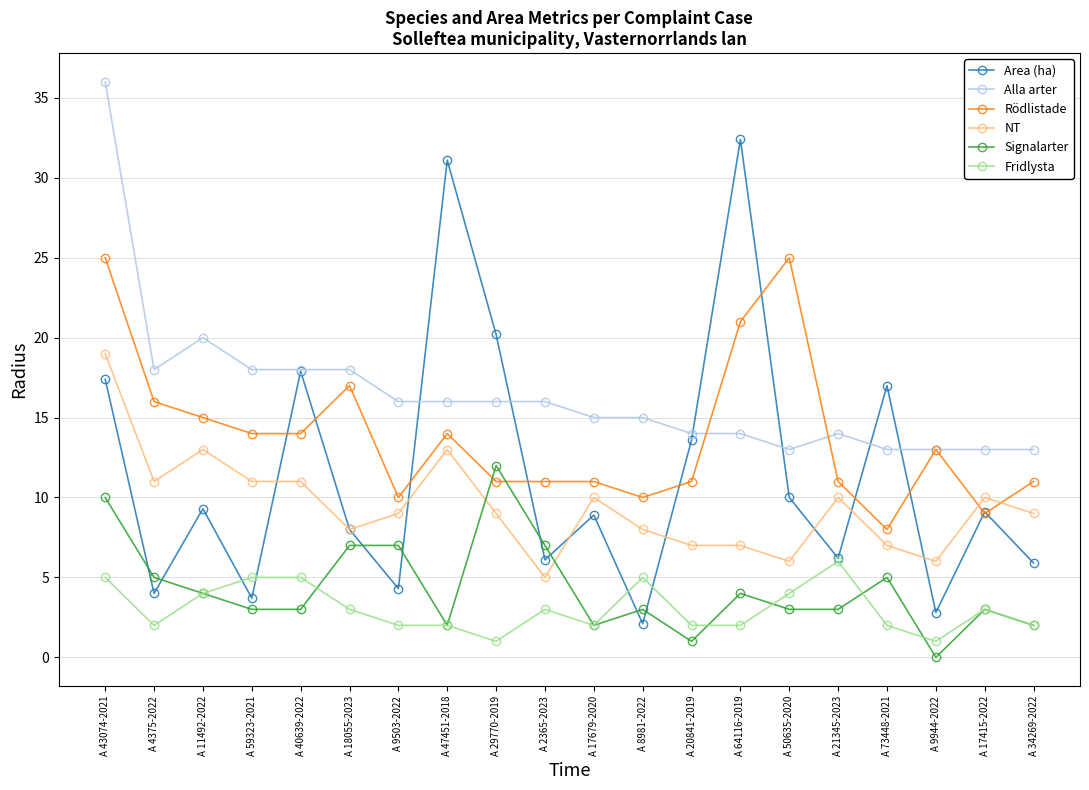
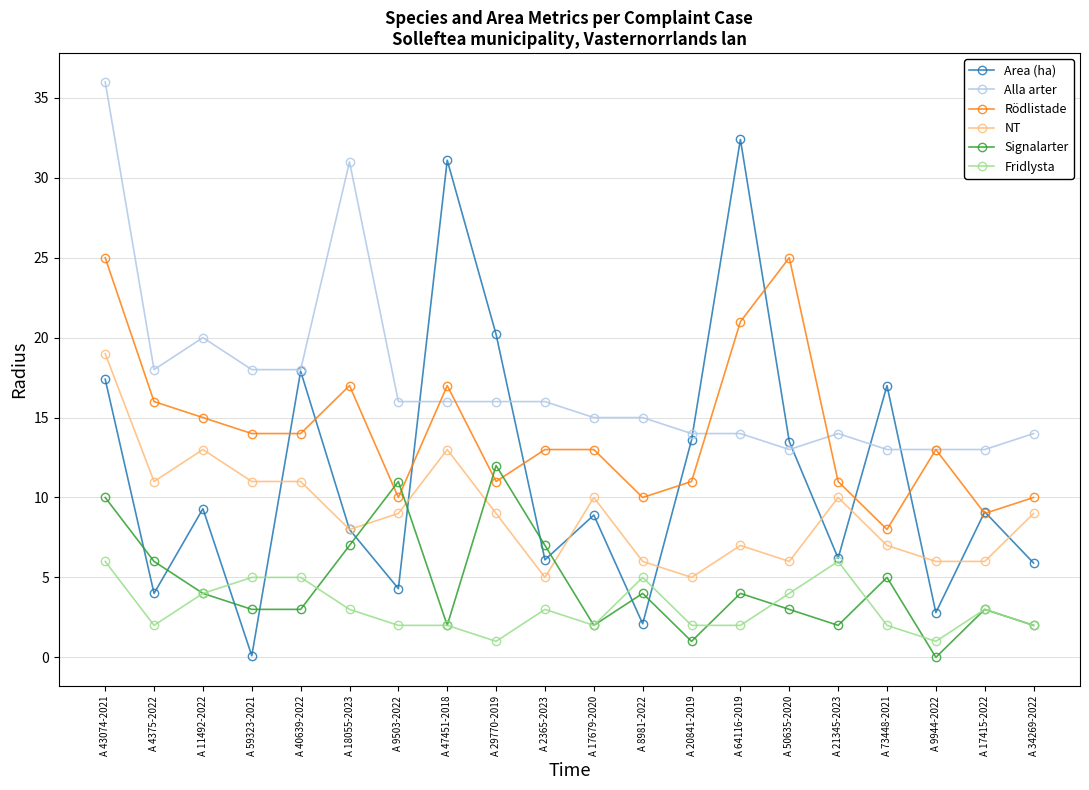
  {
    "Area (ha)": {
      "A 43074-2021": 17.4,
      "A 4375-2022": 4.0,
      "A 11492-2022": 9.3,
-     "A 59323-2021": 3.7,
+     "A 59323-2021": 0.1,
      "A 9503-2022": 4.3,
      "A 47451-2018": 31.1,
      "A 29770-2019": 20.2,
      "A 2365-2023": 6.1,
      "A 17679-2020": 8.9,
      "A 8981-2022": 2.1,
      "A 20841-2019": 13.6,
      "A 64116-2019": 32.4,
-     "A 50635-2020": 10.0,
+     "A 50635-2020": 13.5,
      "A 21345-2023": 6.2,
      "A 73448-2021": 17.0,
      "A 9944-2022": 2.8,
      "A 34269-2022": 5.9
    },
    "Alla arter": {
      "A 43074-2021": 36,
      "A 4375-2022": 18,
      "A 11492-2022": 20,
      "A 59323-2021": 18,
-     "A 18055-2023": 18,
+     "A 18055-2023": 31,
      "A 9503-2022": 16,
      "A 47451-2018": 16,
      "A 29770-2019": 16,
      "A 2365-2023": 16,
      "A 17679-2020": 15,
      "A 8981-2022": 15,
      "A 20841-2019": 14,
      "A 64116-2019": 14,
      "A 50635-2020": 13,
      "A 21345-2023": 14,
      "A 73448-2021": 13,
      "A 17415-2022": 13,
-     "A 34269-2022": 13
+     "A 34269-2022": 14
    },
    "Rödlistade": {
      "A 43074-2021": 25,
      "A 4375-2022": 16,
      "A 11492-2022": 15,
      "A 59323-2021": 14,
      "A 40639-2022": 14,
      "A 18055-2023": 17,
      "A 9503-2022": 10,
-     "A 47451-2018": 14,
+     "A 47451-2018": 17,
      "A 29770-2019": 11,
-     "A 2365-2023": 11,
-     "A 17679-2020": 11,
+     "A 2365-2023": 13,
+     "A 17679-2020": 13,
      "A 8981-2022": 10,
      "A 20841-2019": 11,
      "A 64116-2019": 21,
      "A 50635-2020": 25,
      "A 21345-2023": 11,
      "A 73448-2021": 8,
-     "A 34269-2022": 11
+     "A 34269-2022": 10
    },
    "NT": {
      "A 43074-2021": 19,
      "A 4375-2022": 11,
      "A 11492-2022": 13,
      "A 59323-2021": 11,
      "A 40639-2022": 11,
      "A 9503-2022": 9,
      "A 47451-2018": 13,
      "A 29770-2019": 9,
      "A 2365-2023": 5,
      "A 17679-2020": 10,
-     "A 8981-2022": 8,
-     "A 20841-2019": 7,
+     "A 8981-2022": 6,
+     "A 20841-2019": 5,
      "A 64116-2019": 7,
      "A 50635-2020": 6,
      "A 21345-2023": 10,
      "A 73448-2021": 7,
      "A 9944-2022": 6,
-     "A 17415-2022": 10,
+     "A 17415-2022": 6,
      "A 34269-2022": 9
    },
    "Signalarter": {
      "A 43074-2021": 10,
-     "A 4375-2022": 5,
+     "A 4375-2022": 6,
      "A 59323-2021": 3,
      "A 40639-2022": 3,
      "A 18055-2023": 7,
-     "A 9503-2022": 7,
+     "A 9503-2022": 11,
      "A 29770-2019": 12,
      "A 2365-2023": 7,
-     "A 8981-2022": 3,
+     "A 8981-2022": 4,
      "A 20841-2019": 1,
      "A 64116-2019": 4,
      "A 50635-2020": 3,
-     "A 21345-2023": 3,
+     "A 21345-2023": 2,
      "A 73448-2021": 5,
      "A 9944-2022": 0
    },
    "Fridlysta": {
-     "A 43074-2021": 5,
+     "A 43074-2021": 6,
      "A 4375-2022": 2,
      "A 59323-2021": 5,
      "A 40639-2022": 5,
      "A 18055-2023": 3,
      "A 9503-2022": 2,
      "A 29770-2019": 1,
      "A 2365-2023": 3,
      "A 8981-2022": 5,
      "A 20841-2019": 2,
      "A 64116-2019": 2,
      "A 50635-2020": 4,
      "A 21345-2023": 6,
      "A 73448-2021": 2,
      "A 9944-2022": 1
    }
  }
